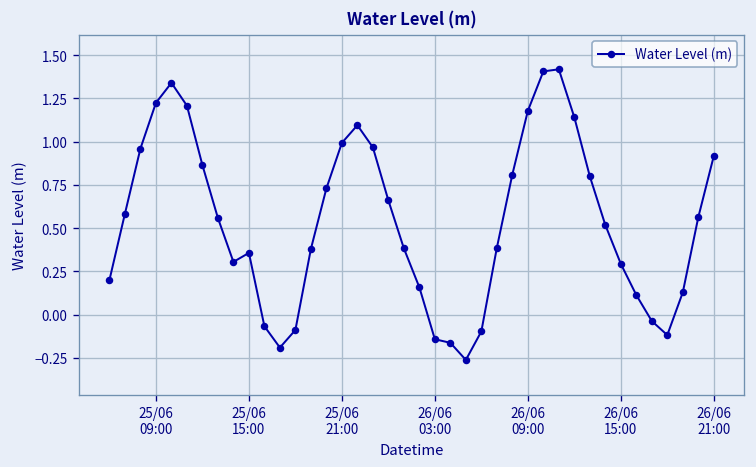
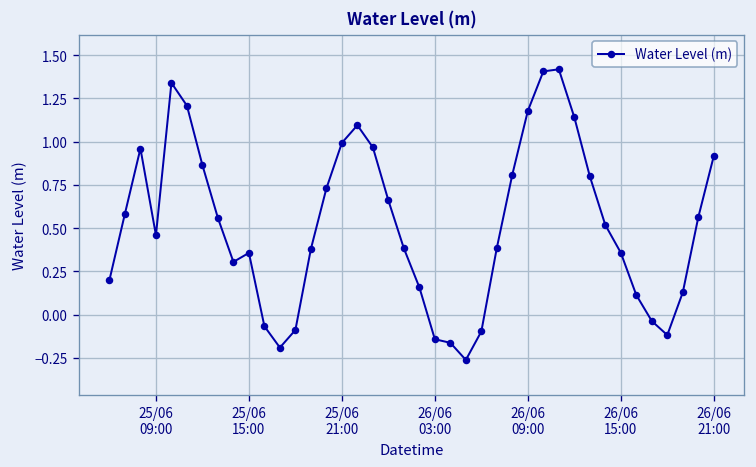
  {
-   "25/06 09:00": 1.22,
+   "25/06 09:00": 0.46,
    "25/06 15:00": 0.36,
    "25/06 21:00": 0.99,
    "26/06 03:00": -0.14,
    "26/06 09:00": 1.18,
-   "26/06 15:00": 0.29,
+   "26/06 15:00": 0.36,
    "26/06 21:00": 0.92
  }
